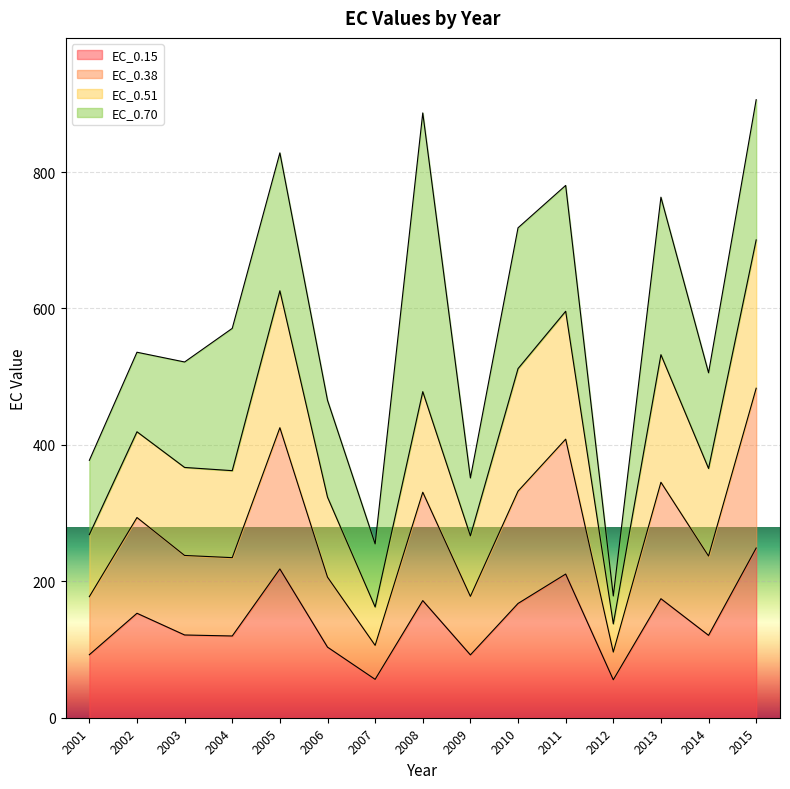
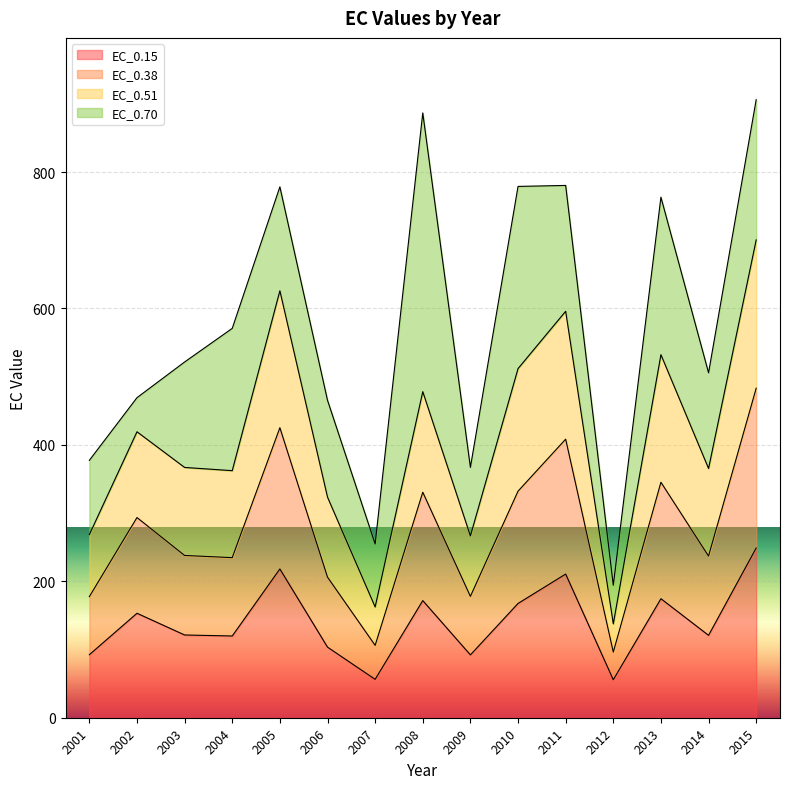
  {
    "EC_0.70": {
      "2001": 110,
-     "2002": 120,
+     "2002": 50,
      "2003": 150,
      "2004": 210,
-     "2005": 200,
+     "2005": 150,
      "2006": 140,
      "2007": 90,
      "2008": 410,
-     "2009": 80,
-     "2010": 210,
+     "2009": 100,
+     "2010": 270,
      "2011": 180,
-     "2012": 40,
+     "2012": 60,
      "2013": 230,
      "2014": 140,
      "2015": 210
    }
  }
